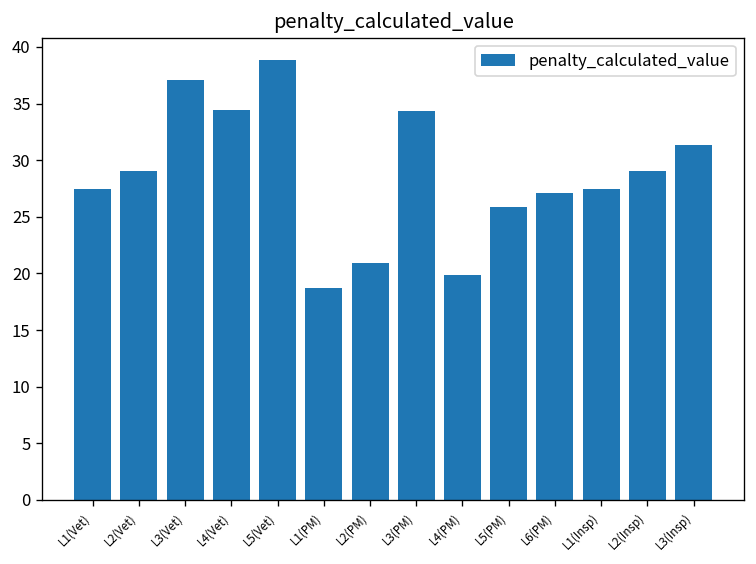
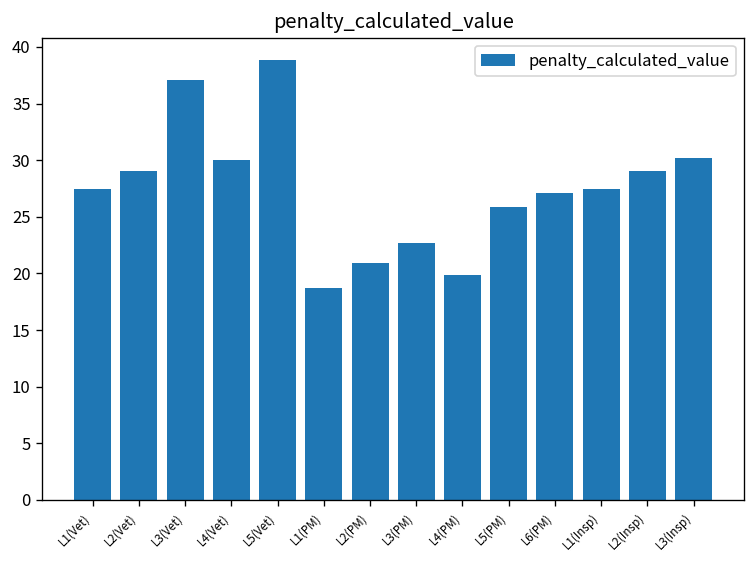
  {
    "L1(Vet)": 27,
    "L2(Vet)": 29,
    "L3(Vet)": 37,
-   "L4(Vet)": 34,
+   "L4(Vet)": 30,
    "L5(Vet)": 39,
    "L1(PM)": 19,
    "L2(PM)": 21,
-   "L3(PM)": 34,
+   "L3(PM)": 23,
    "L4(PM)": 20,
    "L5(PM)": 26,
    "L6(PM)": 27,
    "L1(Insp)": 27,
    "L2(Insp)": 29,
-   "L3(Insp)": 31
+   "L3(Insp)": 30
  }
